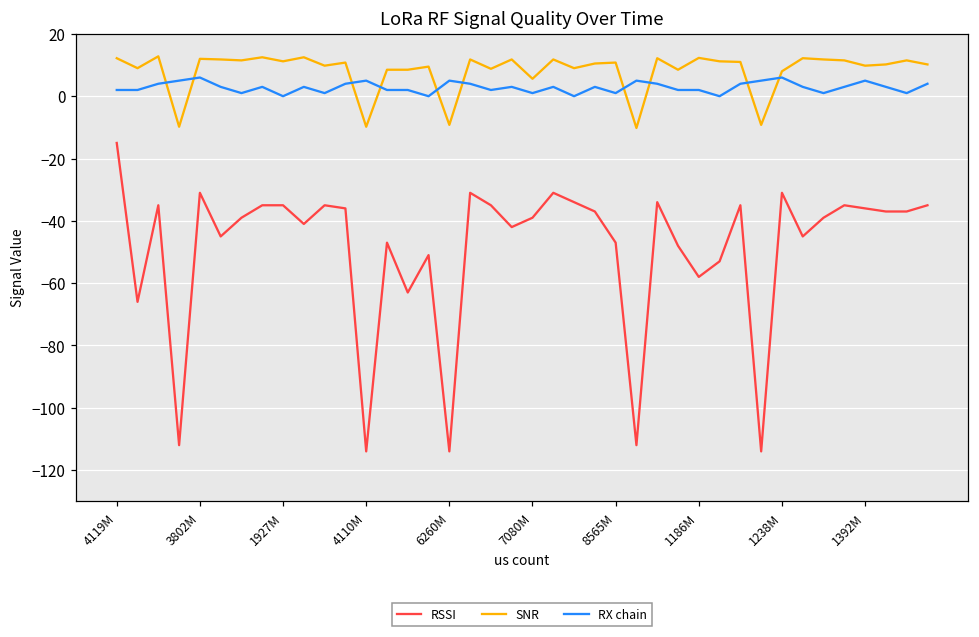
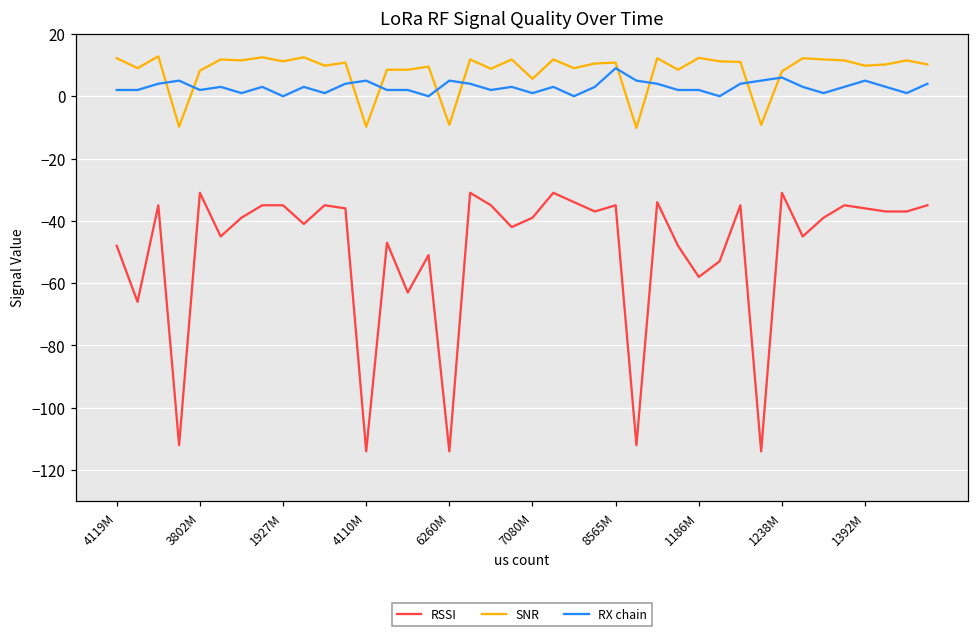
  {
    "RSSI": {
-     "4119M": -15,
+     "4119M": -48,
      "3802M": -31,
      "1927M": -35,
      "4110M": -114,
      "6260M": -114,
      "7080M": -39,
-     "8565M": -47,
+     "8565M": -35,
      "1186M": -58,
      "1238M": -31,
      "1392M": -36
    },
    "SNR": {
      "4119M": 12,
-     "3802M": 12,
+     "3802M": 8,
      "1927M": 11,
      "4110M": -10,
      "6260M": -9,
      "7080M": 6,
      "8565M": 11,
      "1186M": 12,
      "1238M": 8,
      "1392M": 10
    },
    "RX chain": {
      "4119M": 2,
-     "3802M": 6,
+     "3802M": 2,
      "1927M": 0,
      "4110M": 5,
      "6260M": 5,
      "7080M": 1,
-     "8565M": 1,
+     "8565M": 9,
      "1186M": 2,
      "1238M": 6,
      "1392M": 5
    }
  }
